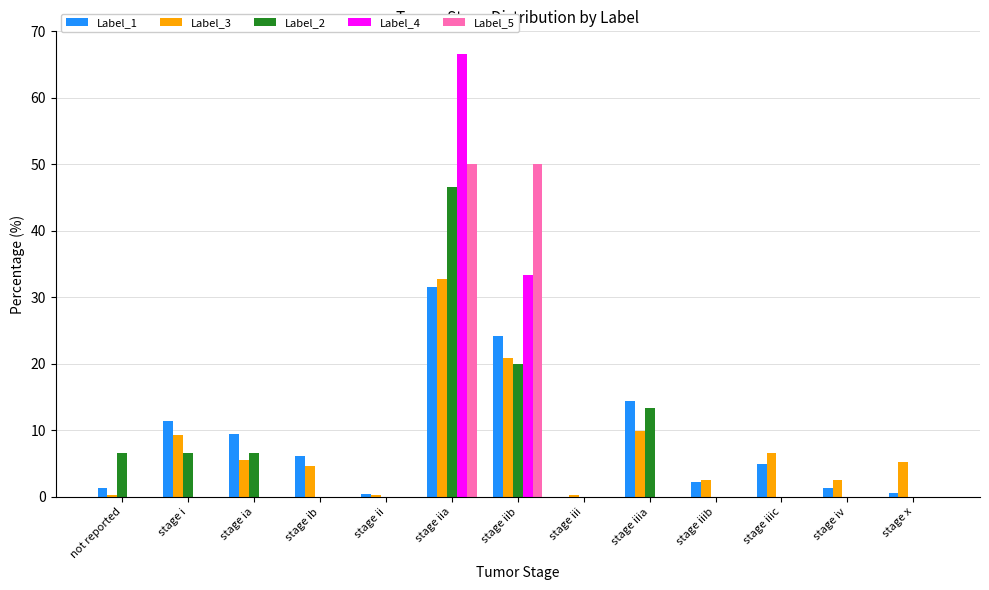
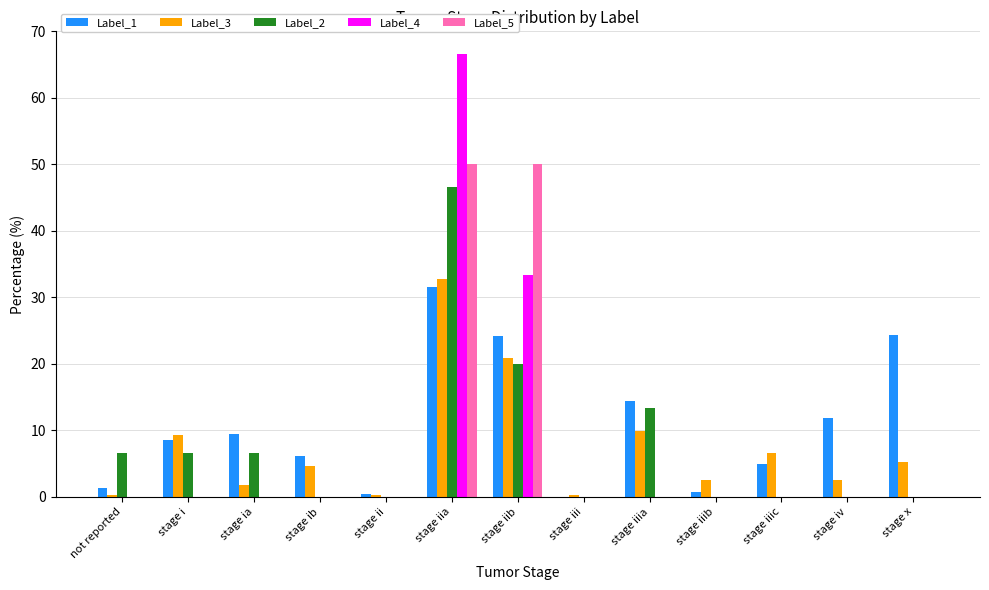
  {
    "Label_1": {
      "not reported": 1,
-     "stage i": 11,
+     "stage i": 9,
      "stage ia": 9,
      "stage ib": 6,
      "stage ii": 0,
      "stage iia": 32,
      "stage iib": 24,
      "stage iii": 0,
      "stage iiia": 14,
-     "stage iiib": 2,
+     "stage iiib": 1,
      "stage iiic": 5,
-     "stage iv": 1,
-     "stage x": 1
+     "stage iv": 12,
+     "stage x": 24
    },
    "Label_3": {
      "stage i": 9,
-     "stage ia": 6,
+     "stage ia": 2,
      "stage ib": 5,
      "stage iia": 33,
      "stage iib": 21,
      "stage iiia": 10,
      "stage iiib": 3,
      "stage iiic": 7,
      "stage iv": 3,
      "stage x": 5
    },
    "Label_2": {
      "not reported": 7,
      "stage i": 7,
      "stage ia": 7,
      "stage ib": 0,
      "stage ii": 0,
      "stage iia": 47,
      "stage iib": 20,
      "stage iii": 0,
      "stage iiia": 13,
      "stage iiib": 0,
      "stage iiic": 0,
      "stage iv": 0,
      "stage x": 0
    },
    "Label_4": {
      "not reported": 0,
      "stage i": 0,
      "stage ia": 0,
      "stage ib": 0,
      "stage ii": 0,
      "stage iia": 67,
      "stage iib": 33,
      "stage iii": 0,
      "stage iiia": 0,
      "stage iiib": 0,
      "stage iiic": 0,
      "stage iv": 0,
      "stage x": 0
    },
    "Label_5": {
      "not reported": 0,
      "stage i": 0,
      "stage ia": 0,
      "stage ib": 0,
      "stage ii": 0,
      "stage iia": 50,
      "stage iib": 50,
      "stage iii": 0,
      "stage iiia": 0,
      "stage iiib": 0,
      "stage iiic": 0,
      "stage iv": 0,
      "stage x": 0
    }
  }
